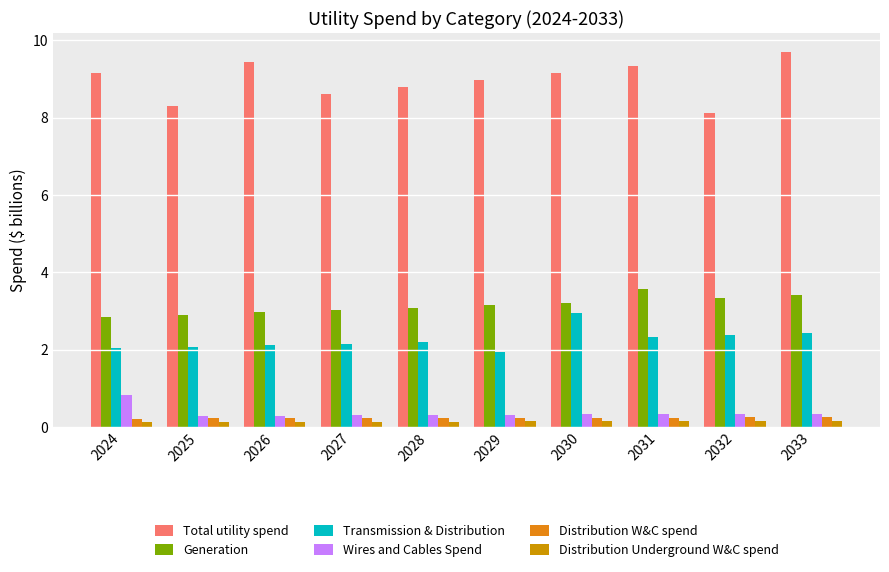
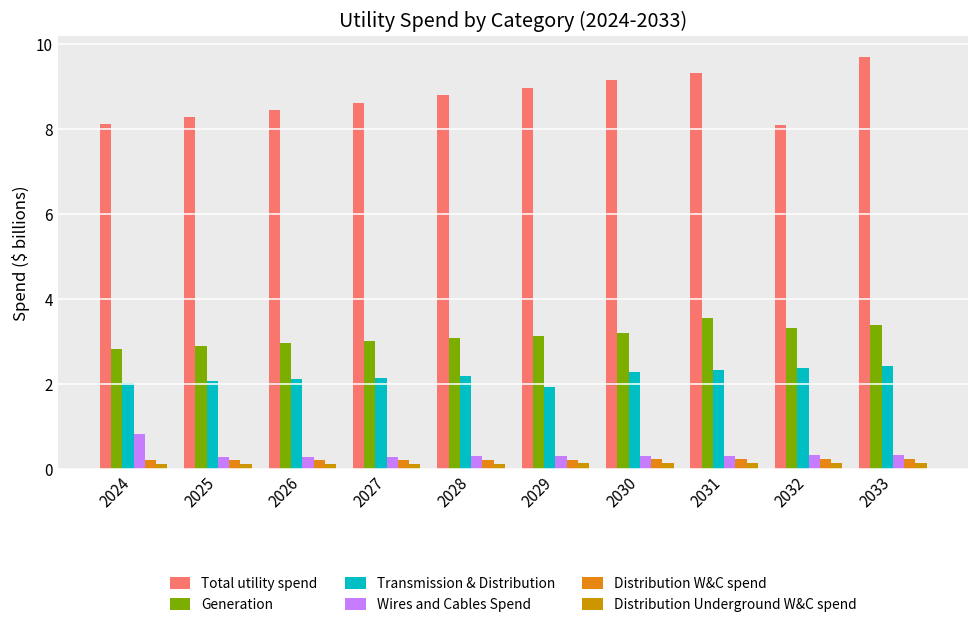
  {
    "Total utility spend": {
-     "2024": 9.2,
+     "2024": 8.1,
      "2025": 8.3,
-     "2026": 9.4,
+     "2026": 8.5,
      "2027": 8.6,
      "2028": 8.8,
      "2029": 9.0,
      "2030": 9.2,
      "2031": 9.3,
      "2032": 8.1,
      "2033": 9.7
    },
    "Generation": {
      "2024": 2.8,
      "2025": 2.9,
      "2026": 3.0,
      "2027": 3.0,
      "2028": 3.1,
      "2029": 3.1,
      "2030": 3.2,
      "2031": 3.6,
      "2032": 3.3,
      "2033": 3.4
    },
    "Transmission & Distribution": {
      "2024": 2.0,
      "2025": 2.1,
      "2026": 2.1,
      "2027": 2.2,
      "2028": 2.2,
      "2029": 1.9,
-     "2030": 2.9,
+     "2030": 2.3,
      "2031": 2.3,
      "2032": 2.4,
      "2033": 2.4
    },
    "Wires and Cables Spend": {
      "2024": 0.8,
      "2025": 0.3,
      "2026": 0.3,
      "2027": 0.3,
      "2028": 0.3,
      "2029": 0.3,
      "2030": 0.3,
      "2031": 0.3,
      "2032": 0.3,
      "2033": 0.3
    }
  }
